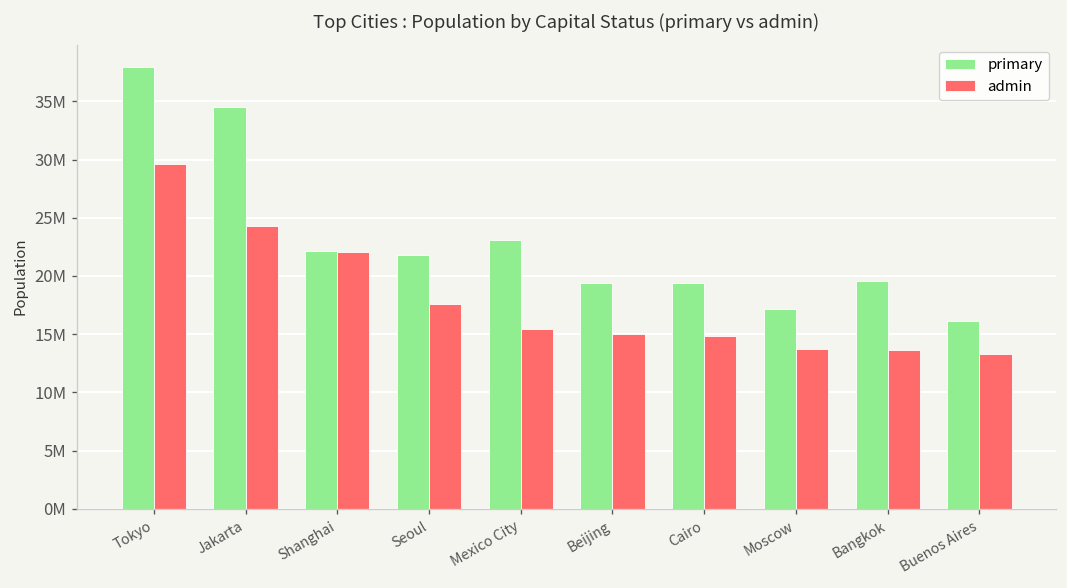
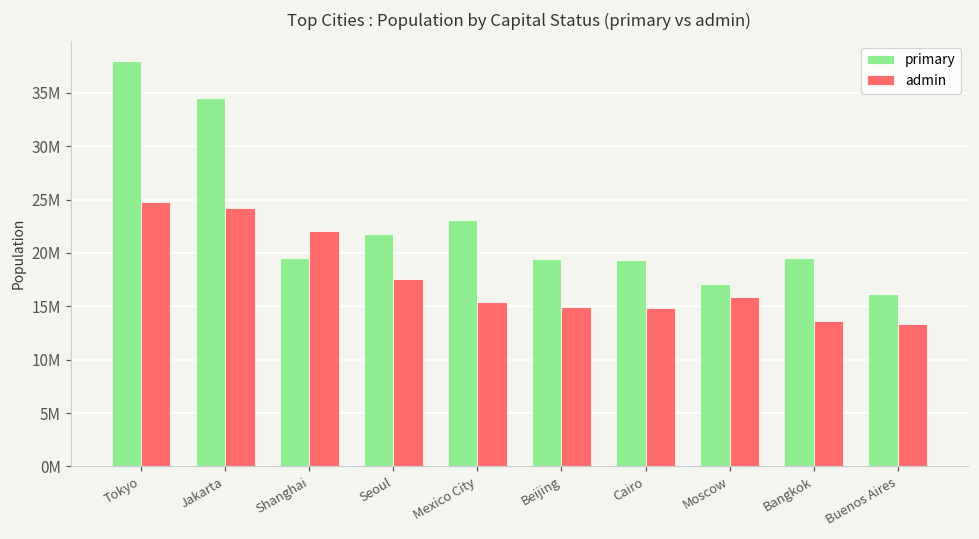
  {
    "primary": {
      "Tokyo": 38000000,
      "Jakarta": 35000000,
-     "Shanghai": 22000000,
+     "Shanghai": 20000000,
      "Seoul": 22000000,
      "Mexico City": 23000000,
      "Beijing": 19000000,
      "Cairo": 19000000,
      "Moscow": 17000000,
      "Bangkok": 20000000,
      "Buenos Aires": 16000000
    },
    "admin": {
-     "Tokyo": 30000000,
+     "Tokyo": 25000000,
      "Jakarta": 24000000,
      "Shanghai": 22000000,
      "Seoul": 18000000,
      "Mexico City": 15000000,
      "Beijing": 15000000,
      "Cairo": 15000000,
-     "Moscow": 14000000,
+     "Moscow": 16000000,
      "Bangkok": 14000000,
      "Buenos Aires": 13000000
    }
  }
